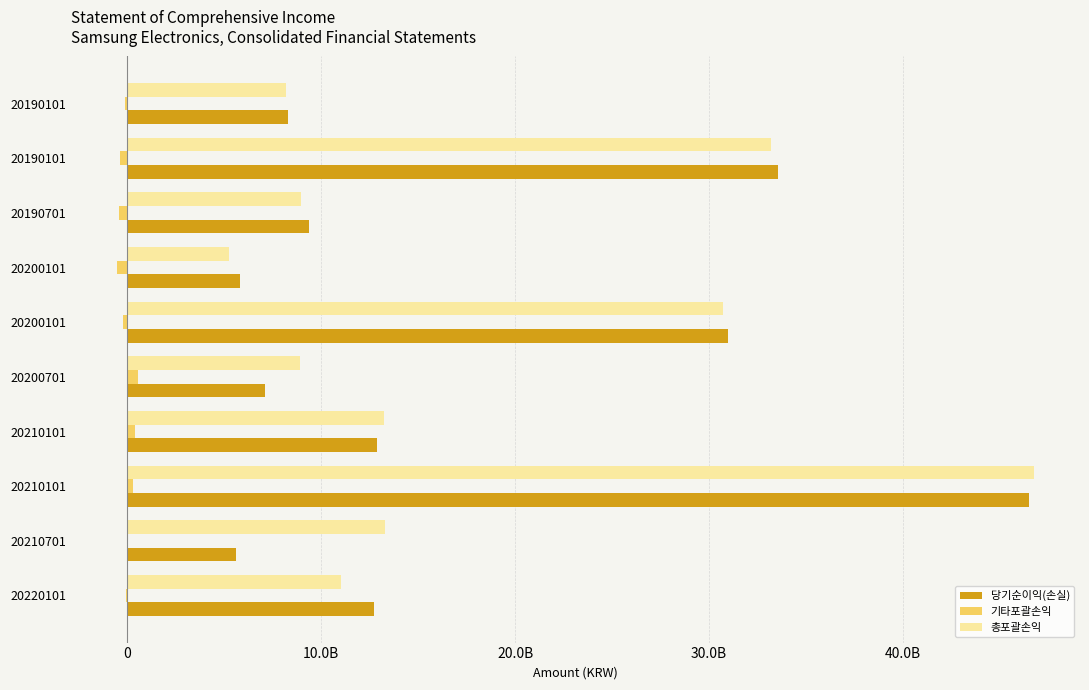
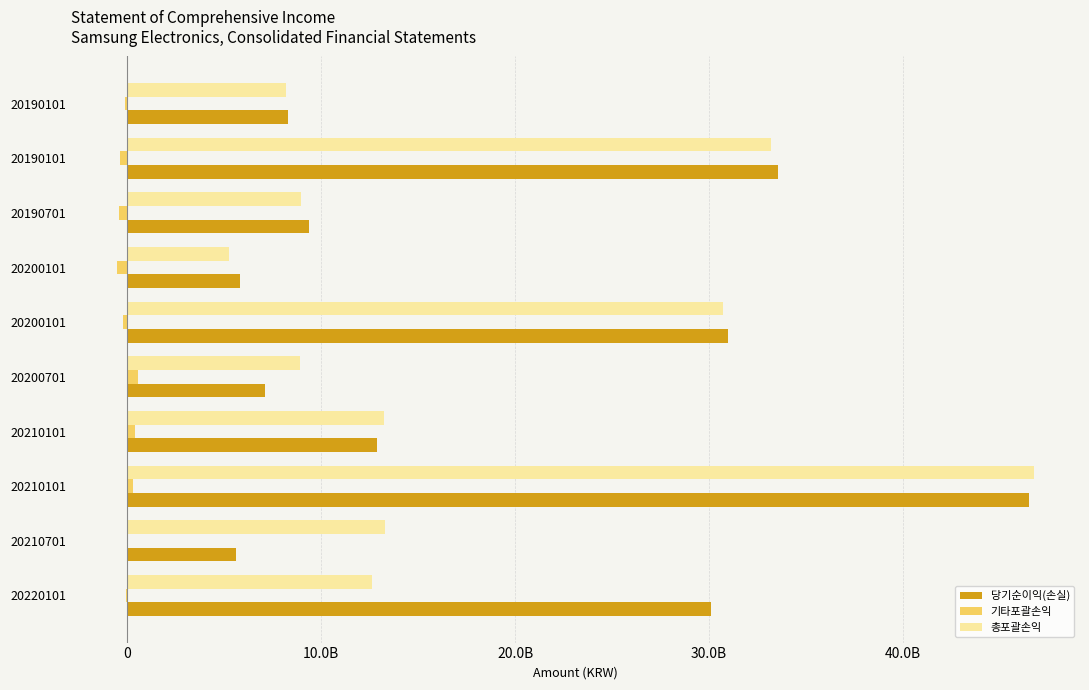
  {
    "당기순이익(손실)": {
      "20190701": 9400000000,
      "20200701": 7100000000,
      "20210701": 5600000000,
-     "20220101": 12700000000
+     "20220101": 30100000000
    },
    "기타포괄손익": {
      "20190701": -400000000,
      "20200701": 600000000
    },
    "총포괄손익": {
      "20190701": 9000000000,
      "20200701": 8900000000,
      "20210701": 13300000000,
-     "20220101": 11000000000
+     "20220101": 12600000000
    }
  }
